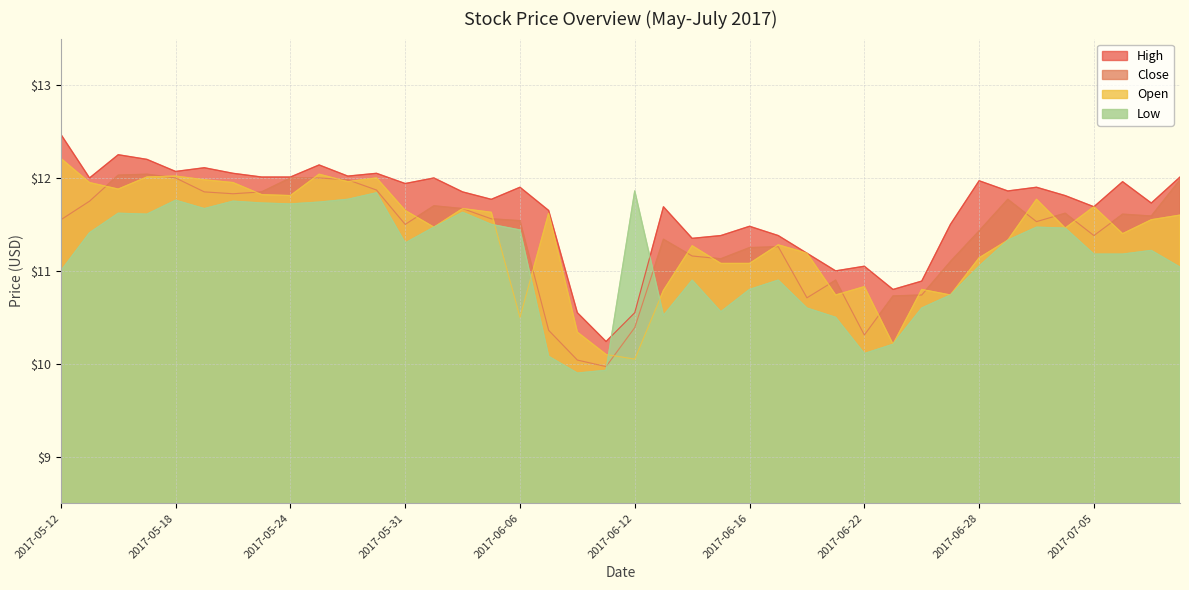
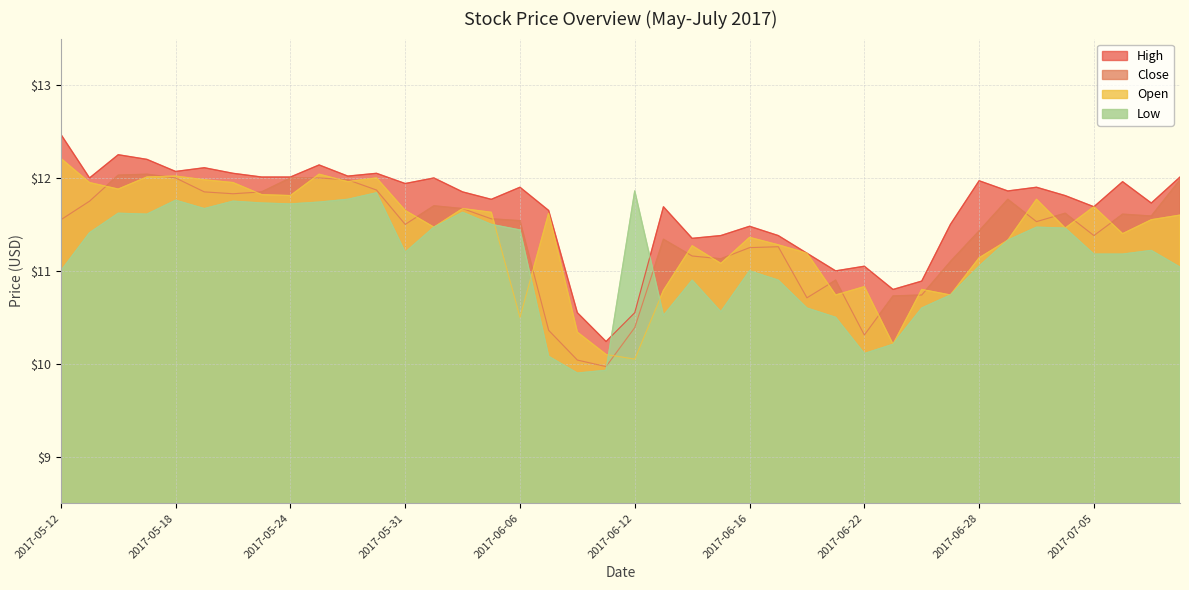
  {
    "Open": {
      "2017-05-12": "$12.2",
      "2017-05-24": "$11.8",
      "2017-05-31": "$11.7",
      "2017-06-06": "$10.5",
      "2017-06-12": "$10.1",
-     "2017-06-16": "$11.1",
+     "2017-06-16": "$11.4",
      "2017-06-22": "$10.8",
      "2017-06-28": "$11.1"
    },
    "Low": {
      "2017-05-12": "$11.0",
      "2017-05-18": "$11.8",
      "2017-05-24": "$11.7",
-     "2017-05-31": "$11.3",
+     "2017-05-31": "$11.2",
      "2017-06-06": "$11.4",
      "2017-06-12": "$11.9",
-     "2017-06-16": "$10.8",
+     "2017-06-16": "$11.0",
      "2017-06-22": "$10.1",
      "2017-06-28": "$11.1",
      "2017-07-05": "$11.2"
    }
  }
